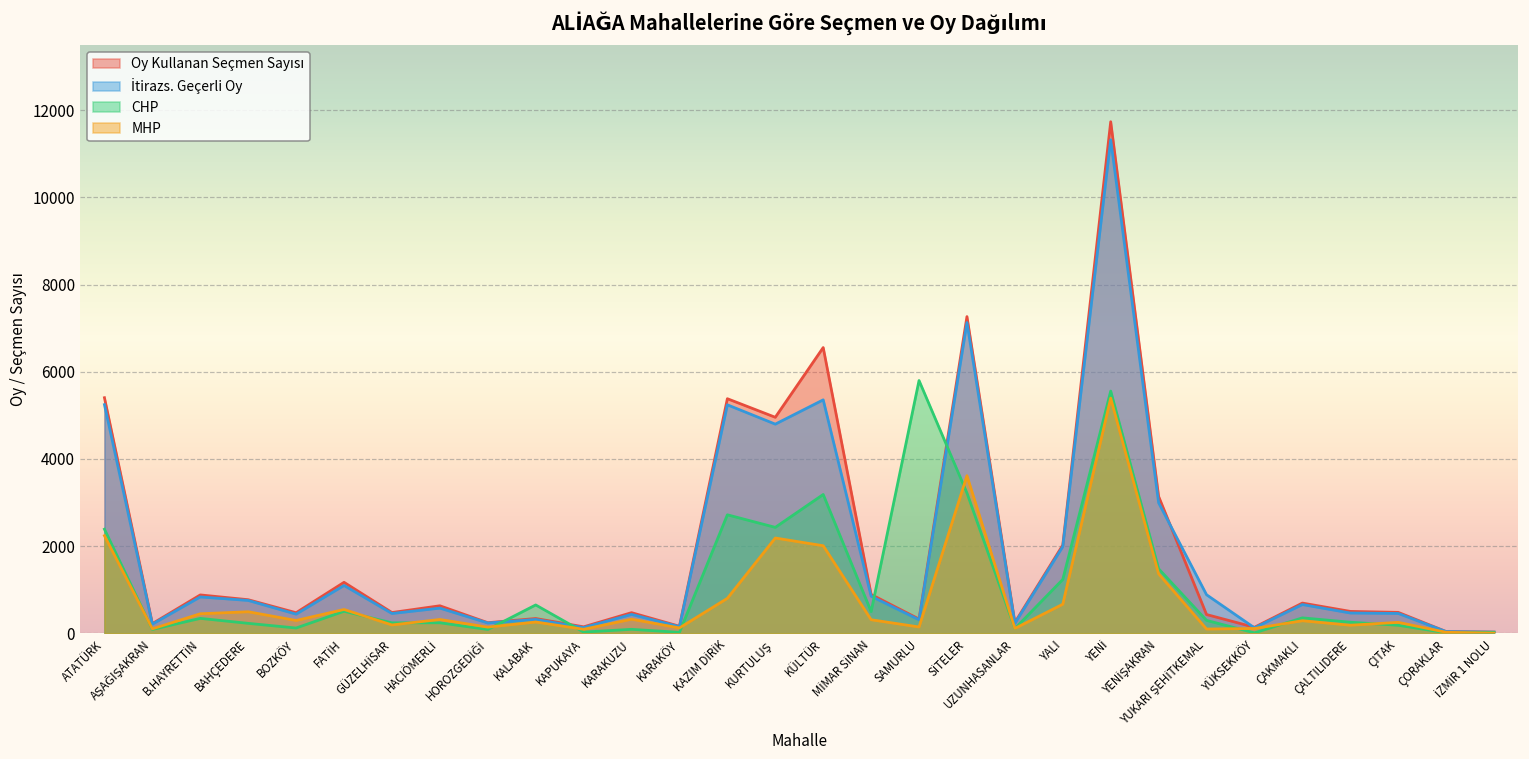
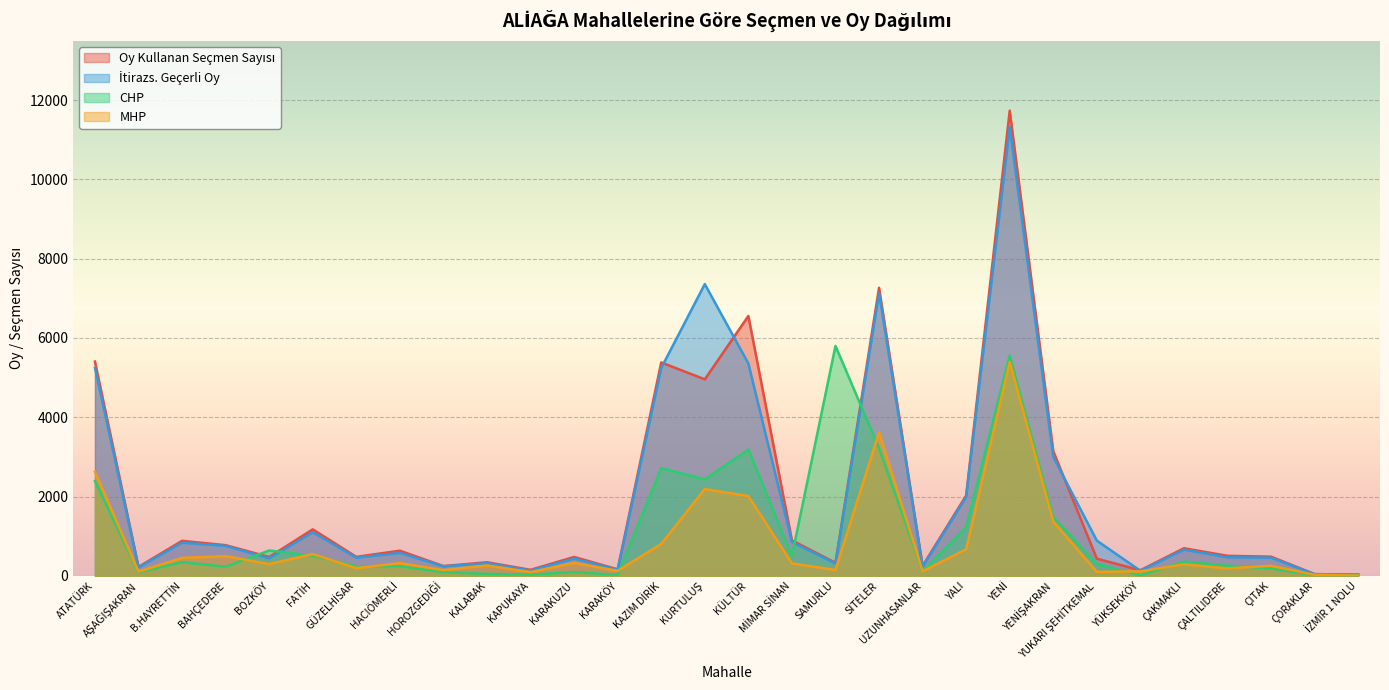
  {
    "Oy Kullanan Seçmen Sayısı": {
      "ATATÜRK": 5400,
      "FATİH": 1200,
      "KAZIM DİRİK": 5400,
      "KURTULUŞ": 5000,
      "KÜLTÜR": 6600,
      "SİTELER": 7300,
      "YENİ": 11700,
      "YENİŞAKRAN": 3100,
      "YUKARI ŞEHİTKEMAL": 400
    },
    "İtirazs. Geçerli Oy": {
      "ATATÜRK": 5200,
      "FATİH": 1100,
      "KAZIM DİRİK": 5200,
-     "KURTULUŞ": 4800,
+     "KURTULUŞ": 7400,
      "KÜLTÜR": 5400,
      "SİTELER": 7100,
      "YENİ": 11300,
      "YENİŞAKRAN": 3000,
      "YUKARI ŞEHİTKEMAL": 900
    },
    "CHP": {
      "ATATÜRK": 2400,
      "B.HAYRETTİN": 300,
      "BAHÇEDERE": 200,
-     "BOZKÖY": 100,
+     "BOZKÖY": 600,
      "HACIÖMERLİ": 200,
-     "KALABAK": 700,
+     "KALABAK": 100,
      "KARAKUZU": 100,
      "KARAKÖY": 0,
      "KAZIM DİRİK": 2700,
      "KURTULUŞ": 2400,
      "KÜLTÜR": 3200,
      "MİMAR SİNAN": 500,
      "SAMURLU": 5800,
      "SİTELER": 3200,
      "YALI": 1200,
      "YENİ": 5600,
      "YENİŞAKRAN": 1500,
      "YUKARI ŞEHİTKEMAL": 300,
      "YÜKSEKKÖY": 0,
      "ÇAKMAKLI": 400,
      "ÇALTILIDERE": 300,
      "ÇITAK": 200
    },
    "MHP": {
-     "ATATÜRK": 2200,
+     "ATATÜRK": 2600,
      "B.HAYRETTİN": 500,
      "BAHÇEDERE": 500,
      "BOZKÖY": 300,
      "HACIÖMERLİ": 300,
      "KARAKUZU": 300,
      "KAZIM DİRİK": 800,
      "KURTULUŞ": 2200,
      "KÜLTÜR": 2000,
      "MİMAR SİNAN": 300,
      "SAMURLU": 100,
      "SİTELER": 3600,
      "YALI": 700,
      "YENİ": 5400,
      "YENİŞAKRAN": 1400,
      "YUKARI ŞEHİTKEMAL": 100,
      "ÇAKMAKLI": 300,
      "ÇALTILIDERE": 200,
      "ÇITAK": 300
    }
  }
